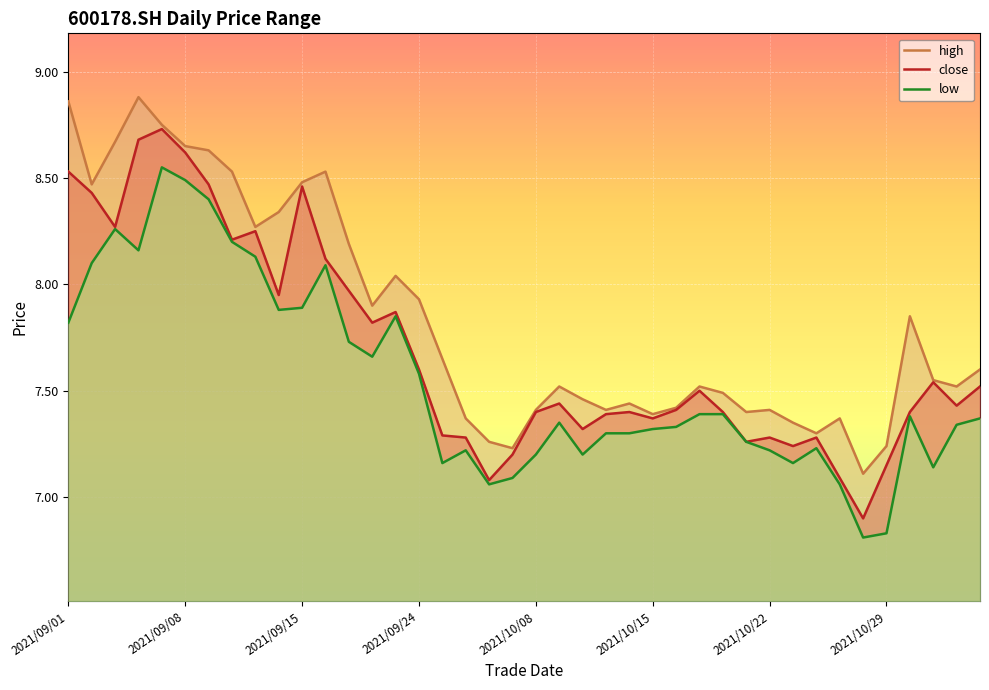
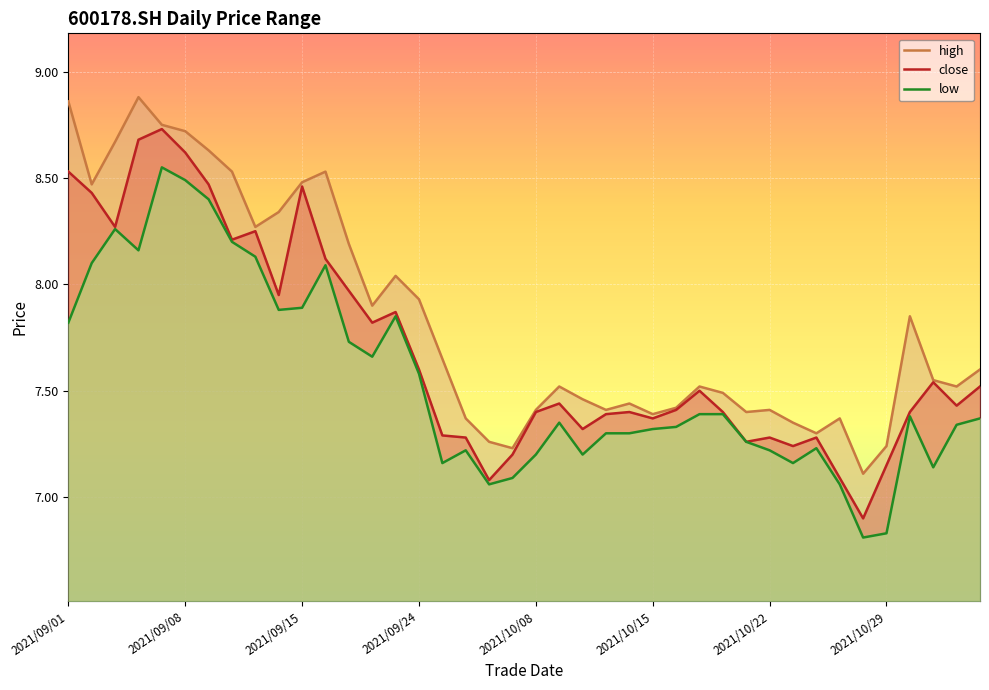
  {
    "high": {
      "2021/09/01": 8.86,
-     "2021/09/08": 8.65,
+     "2021/09/08": 8.72,
      "2021/09/15": 8.48,
      "2021/09/24": 7.93,
      "2021/10/15": 7.39,
      "2021/10/22": 7.41,
      "2021/10/29": 7.24
    },
    "close": {
      "2021/09/01": 8.53,
      "2021/09/08": 8.62,
      "2021/09/15": 8.46,
      "2021/09/24": 7.60,
      "2021/10/15": 7.37,
      "2021/10/22": 7.28,
      "2021/10/29": 7.15
    },
    "low": {
      "2021/09/01": 7.82,
      "2021/09/08": 8.49,
      "2021/09/15": 7.89,
      "2021/09/24": 7.58,
      "2021/10/08": 7.20,
      "2021/10/15": 7.32,
      "2021/10/22": 7.22,
      "2021/10/29": 6.83
    }
  }
